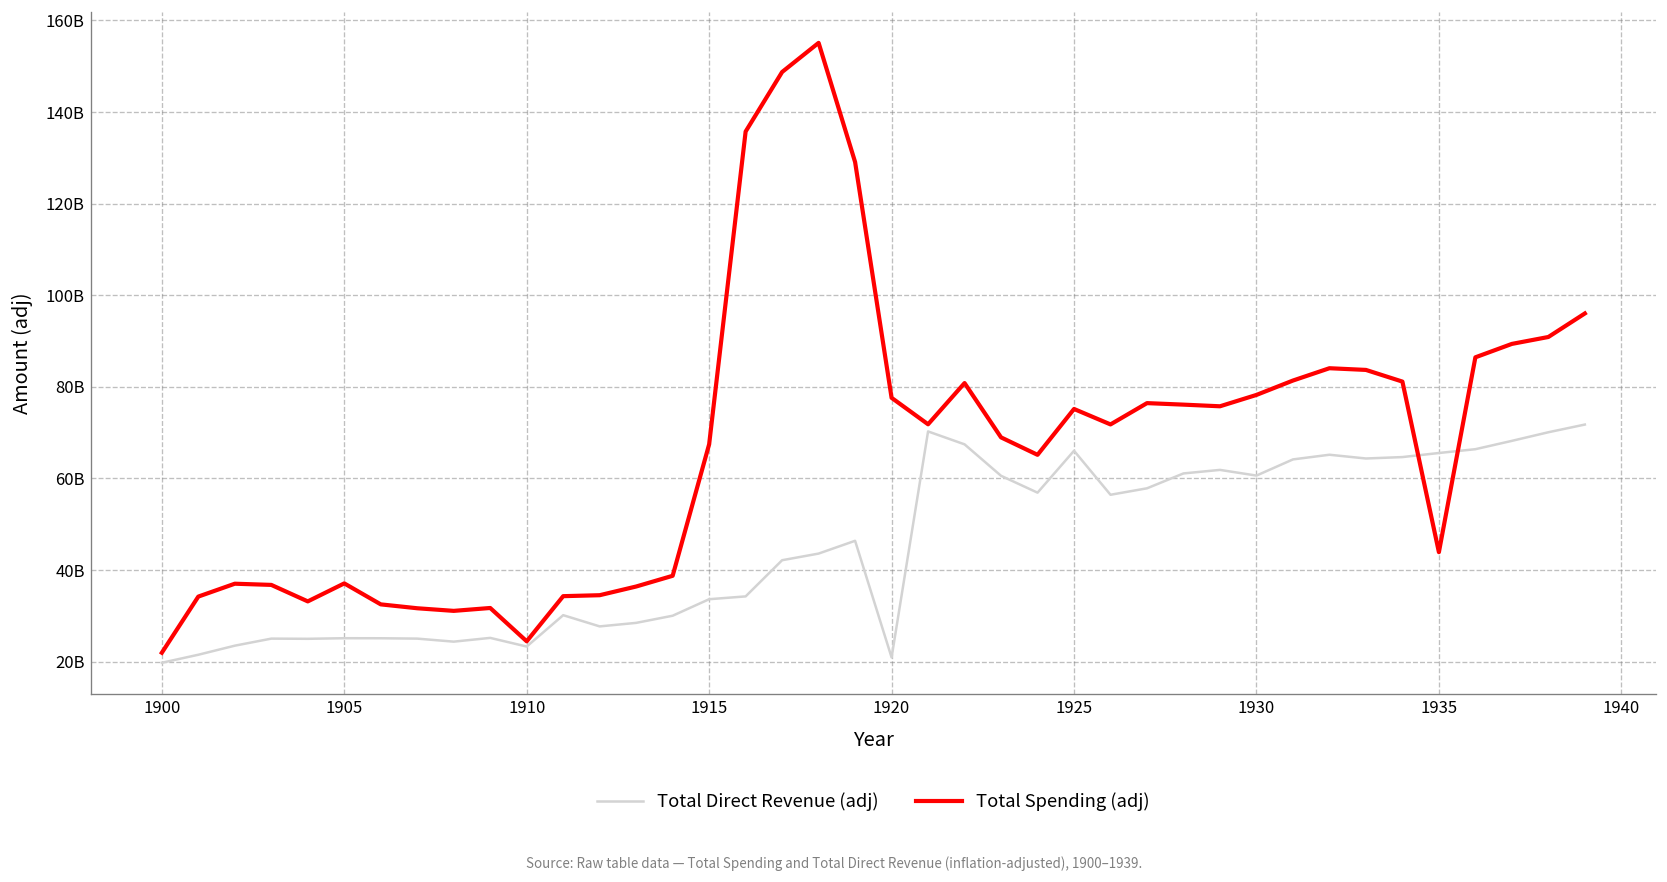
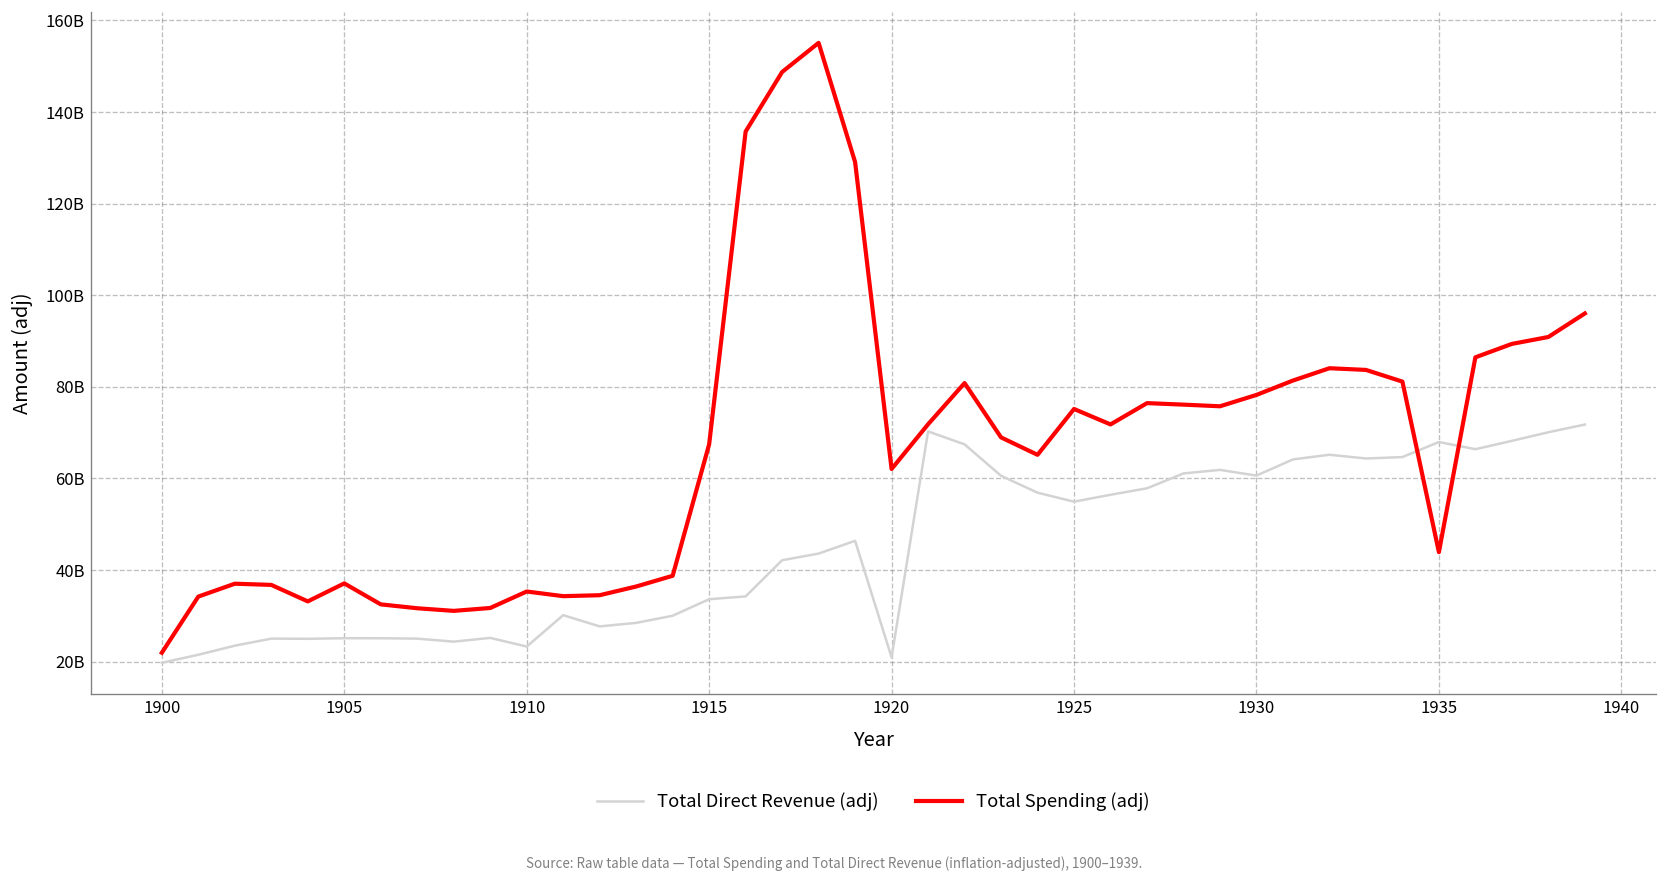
  {
    "Total Direct Revenue (adj)": {
      "1900": 20000000000,
      "1905": 25000000000,
      "1910": 23000000000,
      "1915": 34000000000,
      "1920": 21000000000,
-     "1925": 66000000000,
+     "1925": 55000000000,
      "1930": 61000000000,
-     "1935": 66000000000
+     "1935": 68000000000
    },
    "Total Spending (adj)": {
      "1900": 22000000000,
      "1905": 37000000000,
-     "1910": 24000000000,
+     "1910": 35000000000,
      "1915": 67000000000,
-     "1920": 78000000000,
+     "1920": 62000000000,
      "1925": 75000000000,
      "1930": 78000000000,
      "1935": 44000000000
    }
  }
